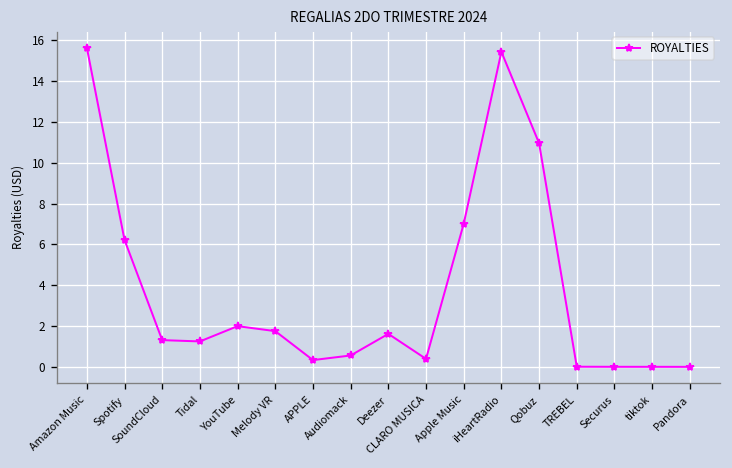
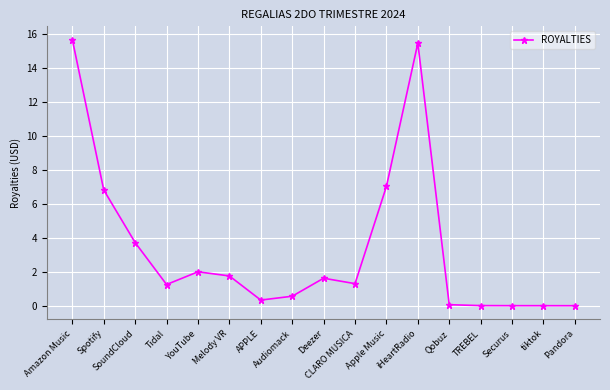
  {
    "Amazon Music": 15.6,
-   "Spotify": 6.2,
-   "SoundCloud": 1.3,
+   "Spotify": 6.8,
+   "SoundCloud": 3.7,
    "Tidal": 1.2,
    "YouTube": 2.0,
    "Melody VR": 1.8,
    "APPLE": 0.3,
    "Audiomack": 0.6,
    "Deezer": 1.6,
-   "CLARO MUSICA": 0.4,
+   "CLARO MUSICA": 1.3,
    "Apple Music": 7.0,
    "iHeartRadio": 15.4,
-   "Qobuz": 11.0,
+   "Qobuz": 0.1,
    "TREBEL": 0.0,
    "Securus": 0.0,
    "tiktok": 0.0,
    "Pandora": 0.0
  }
